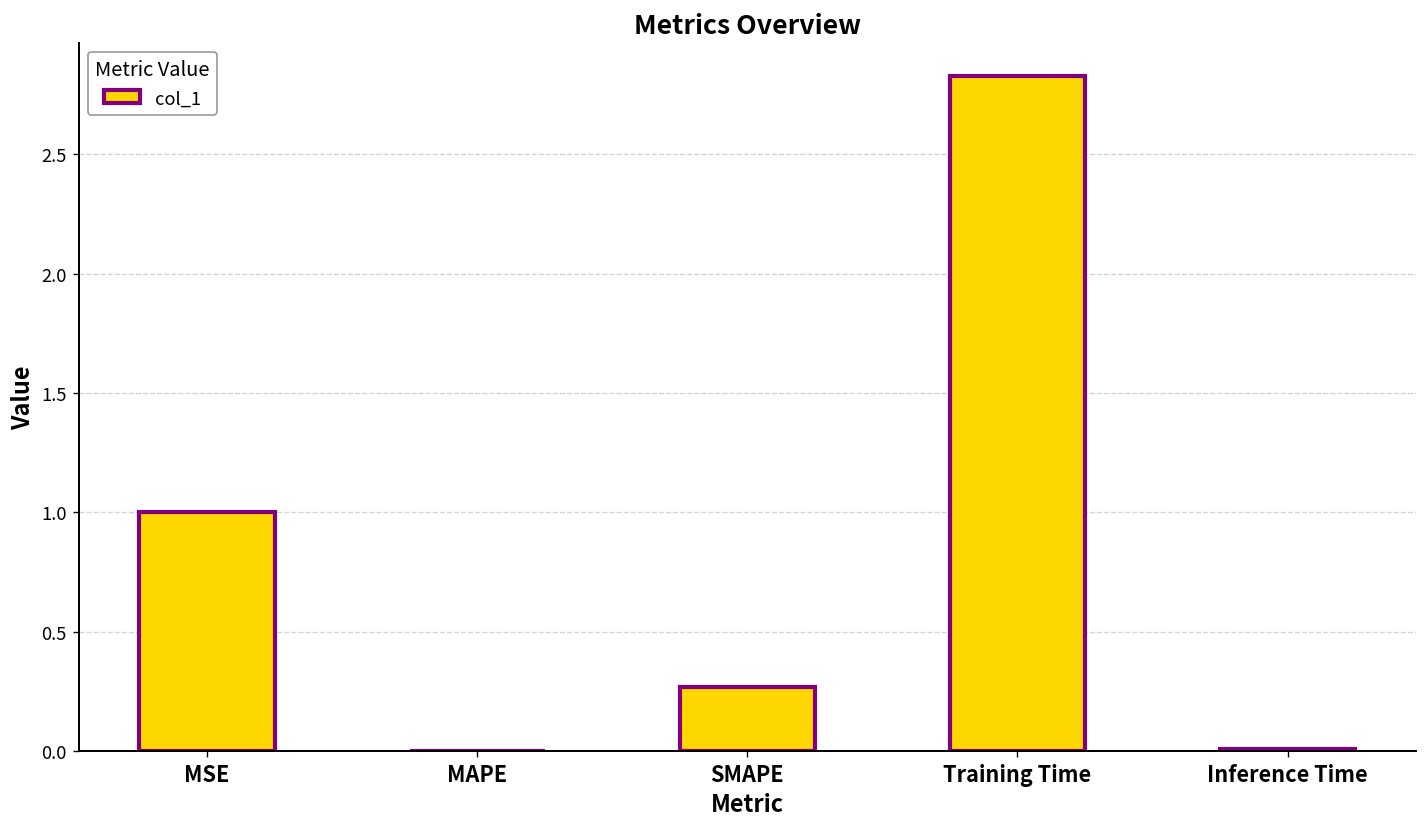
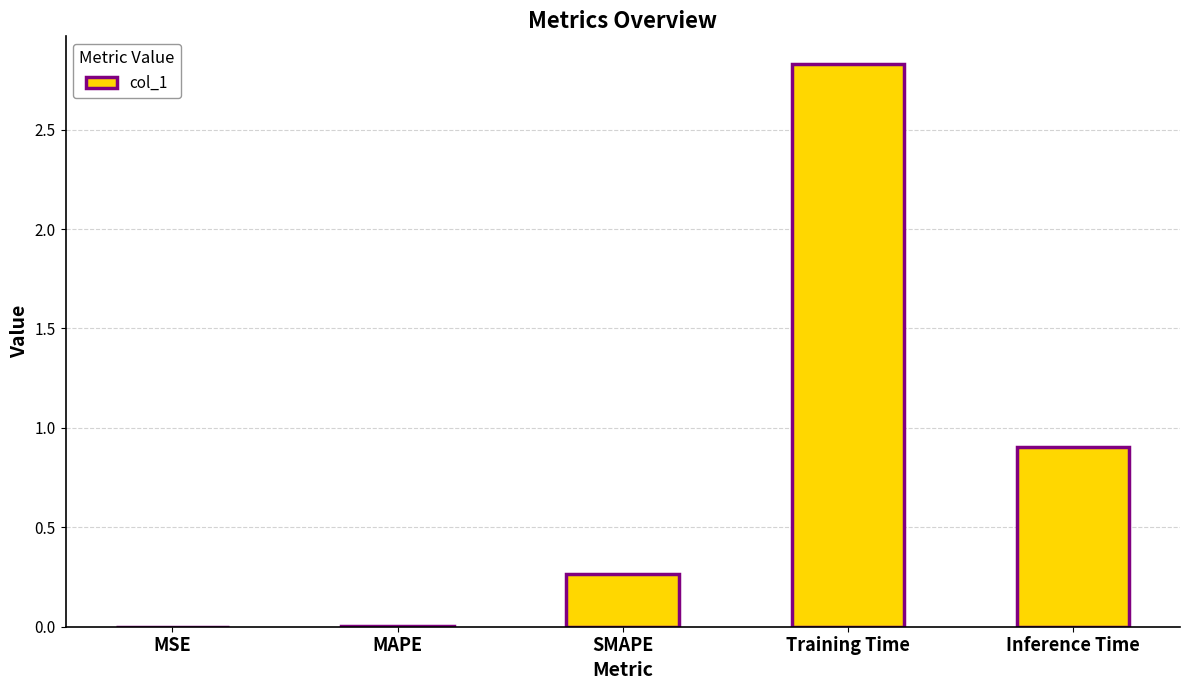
  {
-   "MSE": 1,
+   "MSE": 0,
    "SMAPE": 0.27,
    "Training Time": 2.83,
-   "Inference Time": 0.01
+   "Inference Time": 0.90
  }
